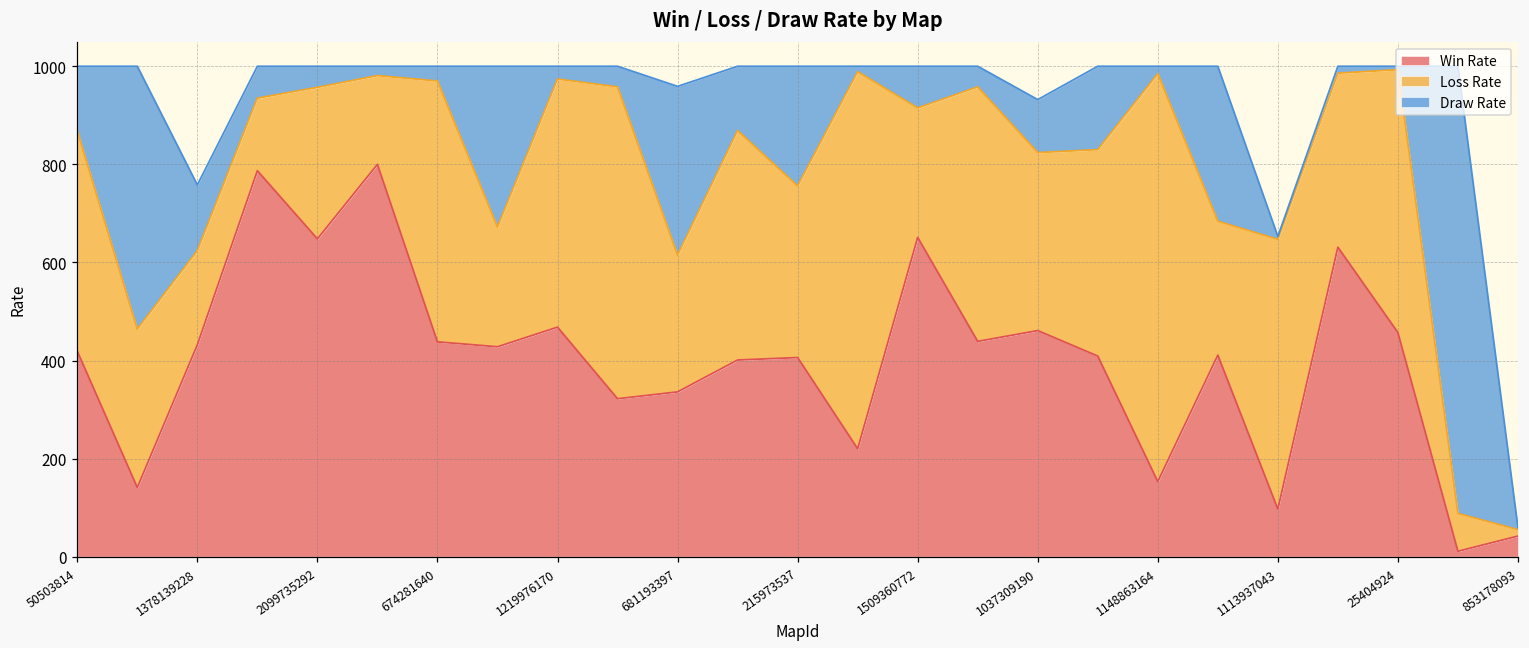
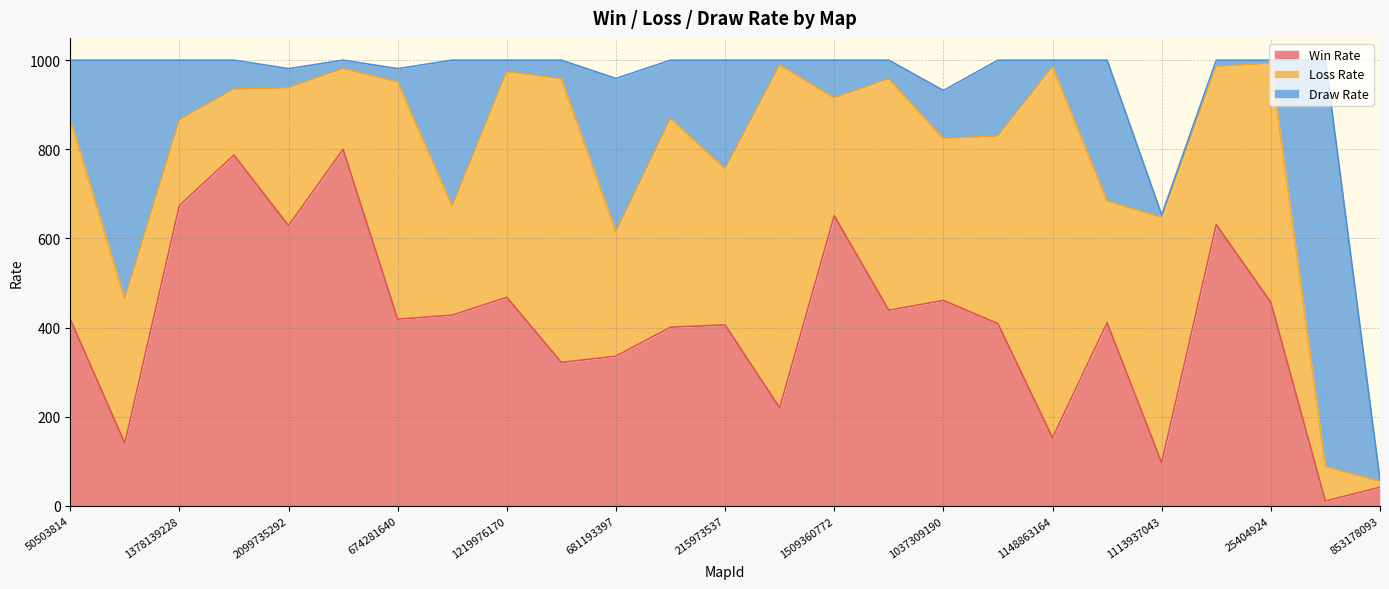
  {
    "Win Rate": {
      "50503814": 420,
-     "1378139228": 430,
-     "2099735292": 650,
-     "674281640": 440,
+     "1378139228": 670,
+     "2099735292": 630,
+     "674281640": 420,
      "1219976170": 470,
      "681193397": 340,
      "215973537": 410,
      "1509360772": 650,
      "1037309190": 460,
      "1148863164": 150,
      "1113937043": 100,
      "25404924": 460,
      "853178093": 40
    },
    "Loss Rate": {
      "50503814": 450,
      "1378139228": 190,
      "2099735292": 310,
      "674281640": 530,
      "1219976170": 510,
      "681193397": 280,
      "215973537": 350,
      "1509360772": 260,
      "1037309190": 360,
      "1148863164": 830,
      "1113937043": 550
    },
    "Draw Rate": {
      "50503814": 130,
      "1378139228": 130,
      "2099735292": 40,
      "674281640": 30,
      "1219976170": 30,
      "681193397": 340,
      "215973537": 240,
      "1509360772": 90,
      "1037309190": 110,
      "1148863164": 20,
      "1113937043": 10
    }
  }
